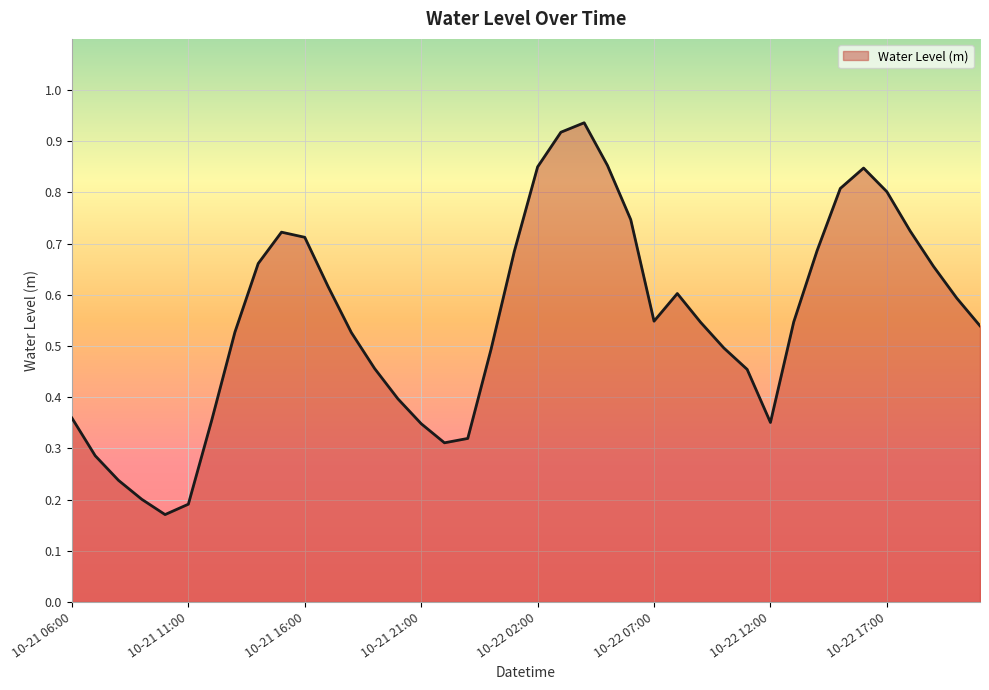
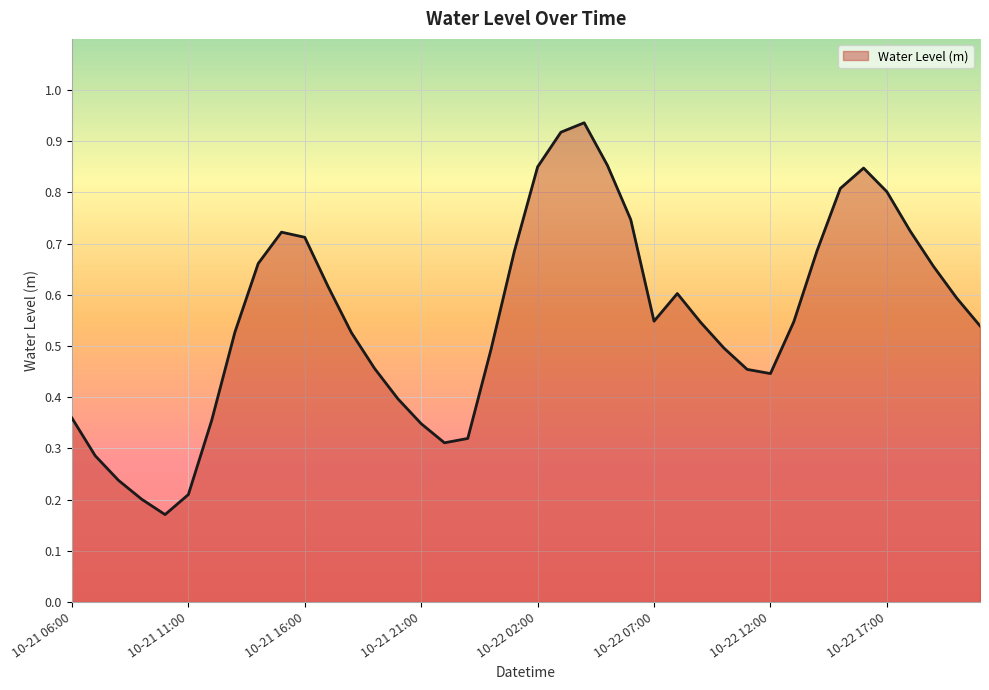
  {
    "10-21 06:00": 0.36,
-   "10-21 11:00": 0.19,
+   "10-21 11:00": 0.21,
    "10-21 16:00": 0.71,
    "10-21 21:00": 0.35,
    "10-22 02:00": 0.85,
    "10-22 07:00": 0.55,
-   "10-22 12:00": 0.35,
+   "10-22 12:00": 0.45,
    "10-22 17:00": 0.80
  }
